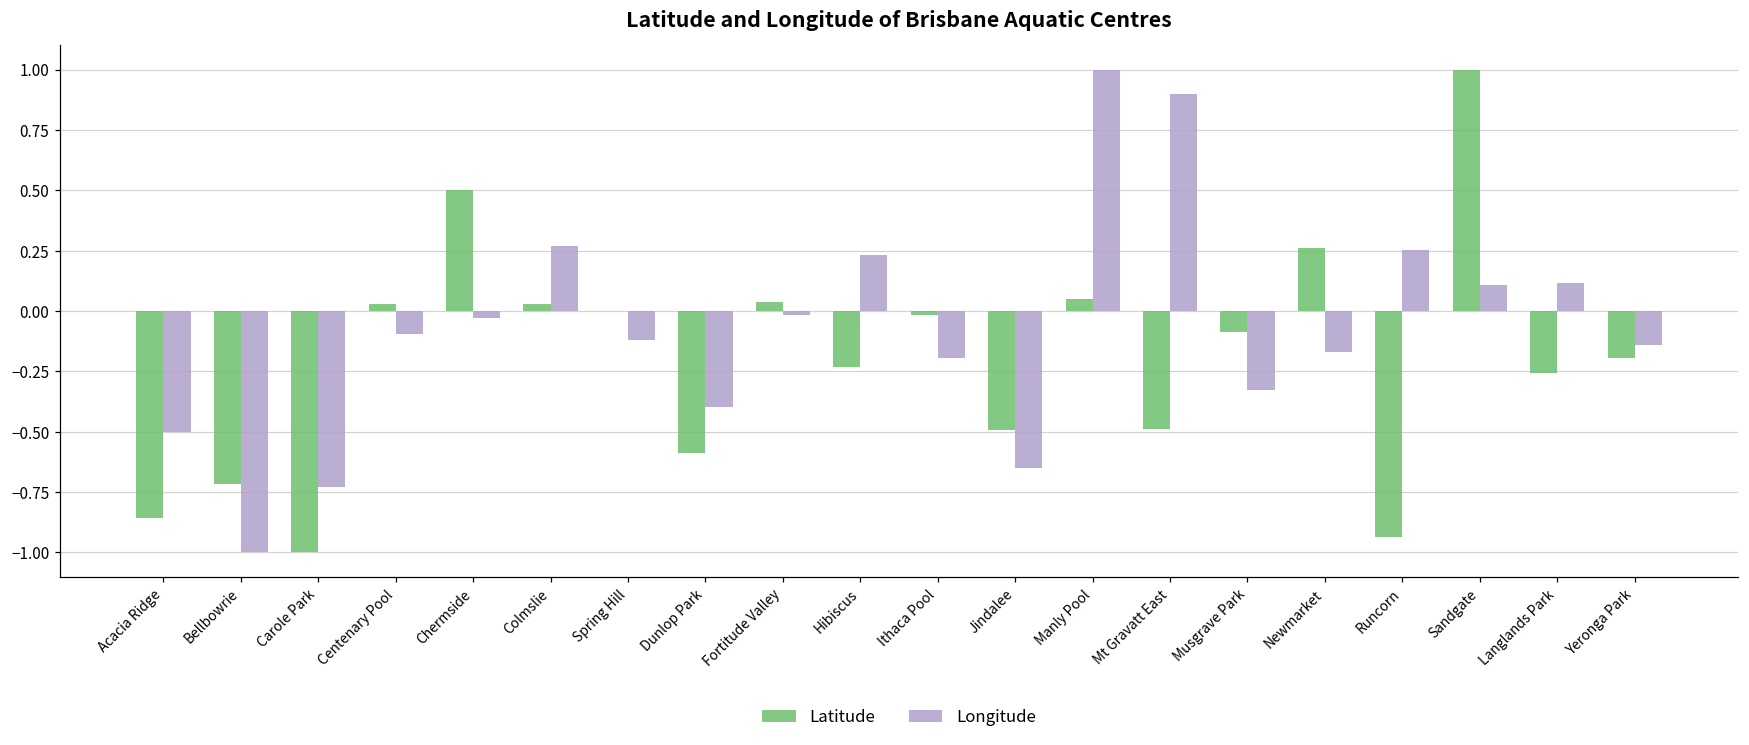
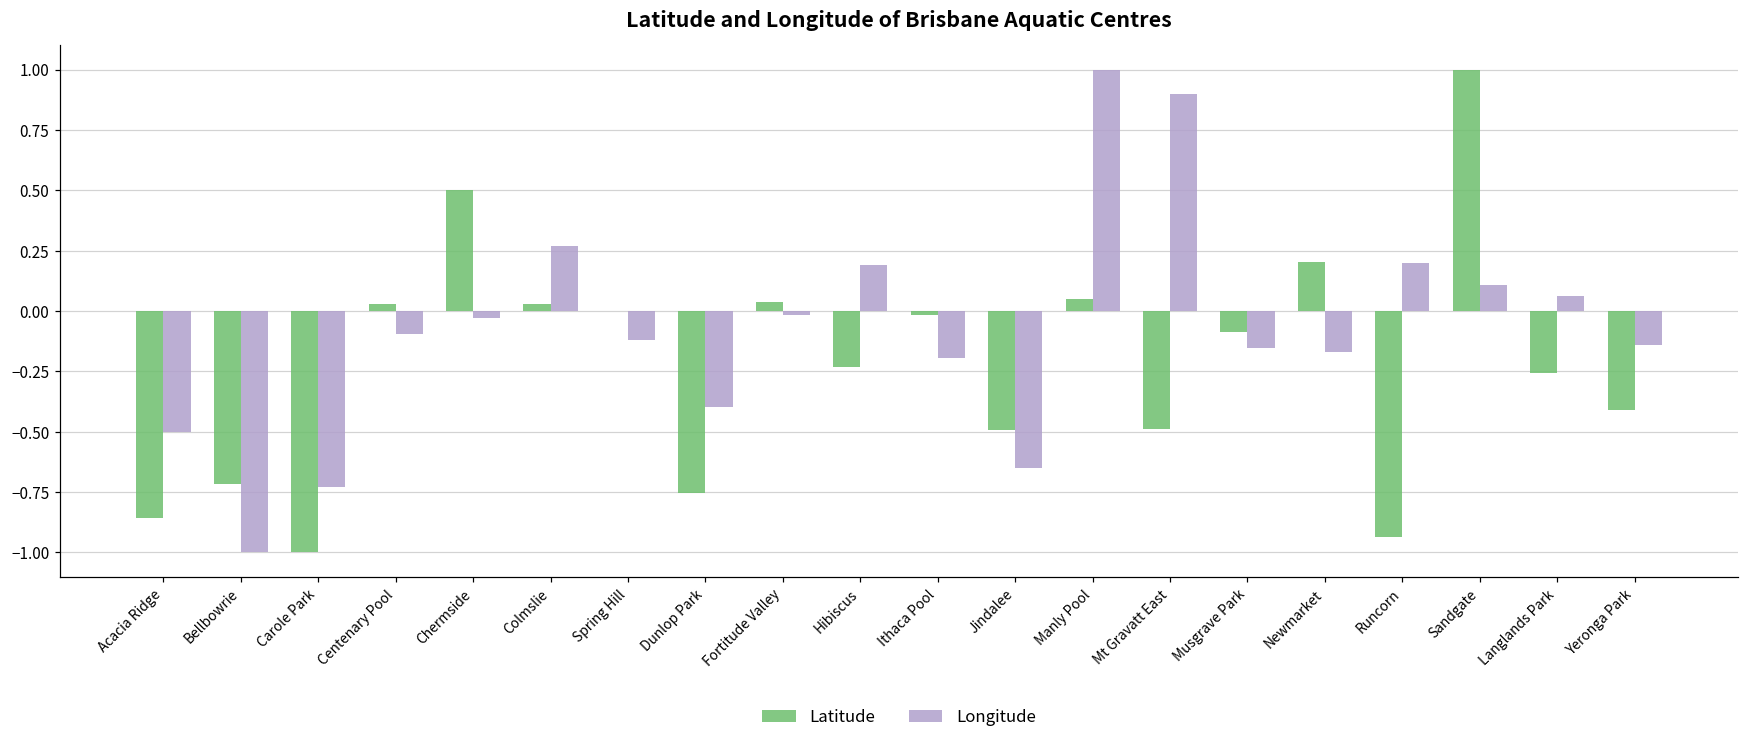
  {
    "Latitude": {
      "Acacia Ridge": -0.86,
      "Bellbowrie": -0.72,
      "Carole Park": -1.00,
      "Centenary Pool": 0.03,
      "Chermside": 0.50,
      "Colmslie": 0.03,
-     "Dunlop Park": -0.59,
+     "Dunlop Park": -0.76,
      "Fortitude Valley": 0.04,
      "Hibiscus": -0.23,
      "Ithaca Pool": -0.02,
      "Jindalee": -0.49,
      "Manly Pool": 0.05,
      "Mt Gravatt East": -0.49,
      "Musgrave Park": -0.09,
-     "Newmarket": 0.26,
+     "Newmarket": 0.20,
      "Runcorn": -0.94,
      "Sandgate": 1.00,
      "Langlands Park": -0.26,
-     "Yeronga Park": -0.19
+     "Yeronga Park": -0.41
    },
    "Longitude": {
      "Acacia Ridge": -0.50,
      "Bellbowrie": -1.00,
      "Carole Park": -0.73,
      "Centenary Pool": -0.10,
      "Chermside": -0.03,
      "Colmslie": 0.27,
      "Spring Hill": -0.12,
      "Dunlop Park": -0.40,
      "Fortitude Valley": -0.02,
-     "Hibiscus": 0.23,
+     "Hibiscus": 0.19,
      "Ithaca Pool": -0.20,
      "Jindalee": -0.65,
      "Manly Pool": 1.00,
      "Mt Gravatt East": 0.90,
-     "Musgrave Park": -0.33,
+     "Musgrave Park": -0.15,
      "Newmarket": -0.17,
-     "Runcorn": 0.25,
+     "Runcorn": 0.20,
      "Sandgate": 0.11,
-     "Langlands Park": 0.12,
+     "Langlands Park": 0.06,
      "Yeronga Park": -0.14
    }
  }
